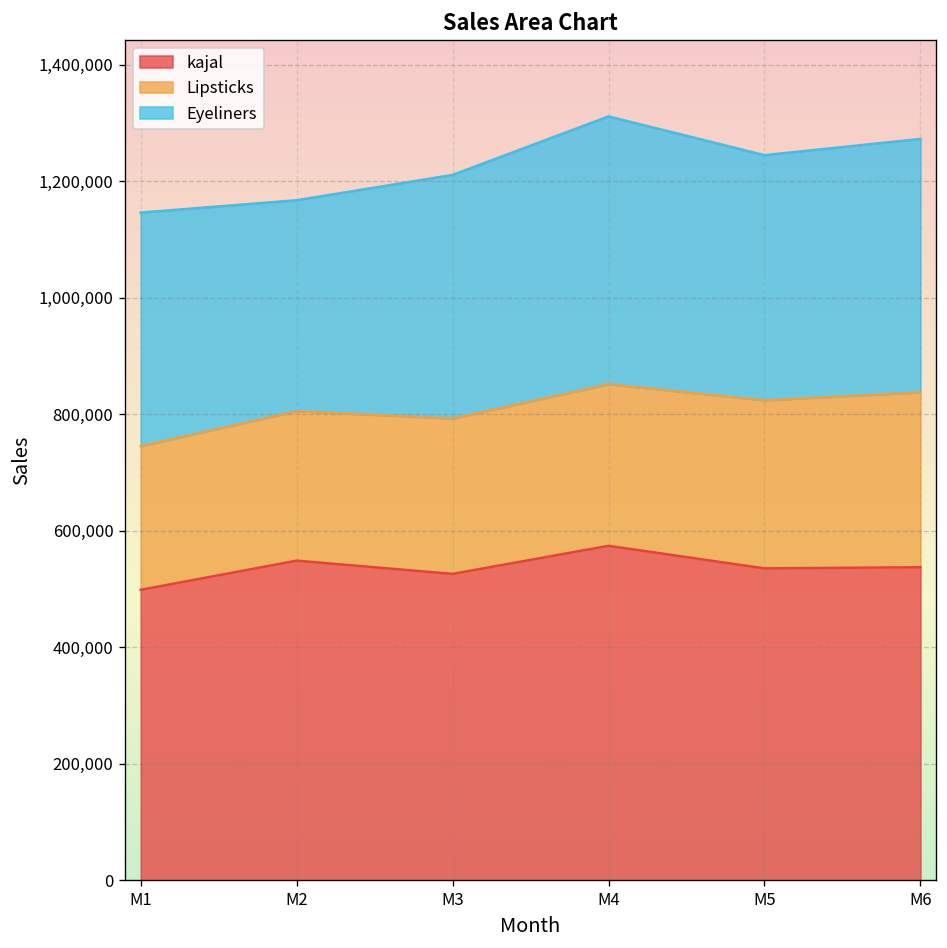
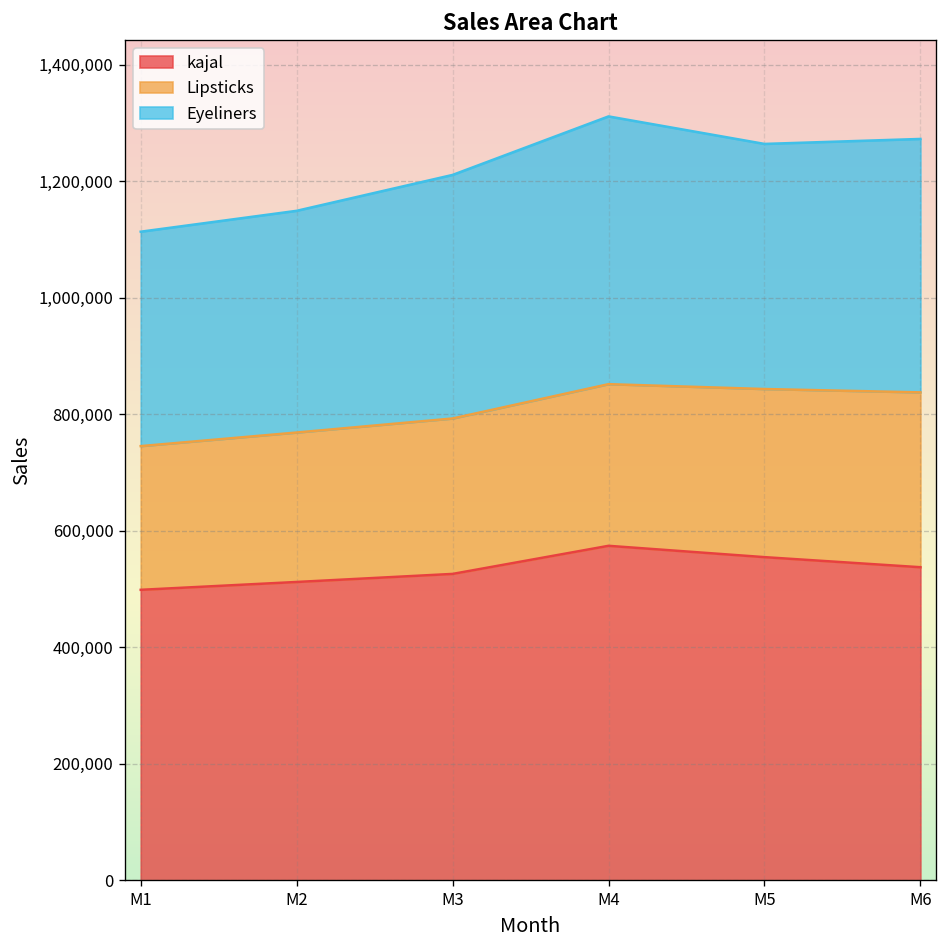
  {
    "kajal": {
      "M1": "500,000",
-     "M2": "550,000",
+     "M2": "510,000",
      "M3": "530,000",
      "M4": "570,000",
-     "M5": "540,000",
+     "M5": "550,000",
      "M6": "540,000"
    },
    "Lipsticks": {
      "M1": "250,000",
      "M2": "260,000",
      "M3": "270,000",
      "M4": "280,000",
      "M5": "290,000",
      "M6": "300,000"
    },
    "Eyeliners": {
-     "M1": "400,000",
-     "M2": "360,000",
+     "M1": "370,000",
+     "M2": "380,000",
      "M3": "420,000",
      "M4": "460,000",
      "M5": "420,000",
      "M6": "430,000"
    }
  }
